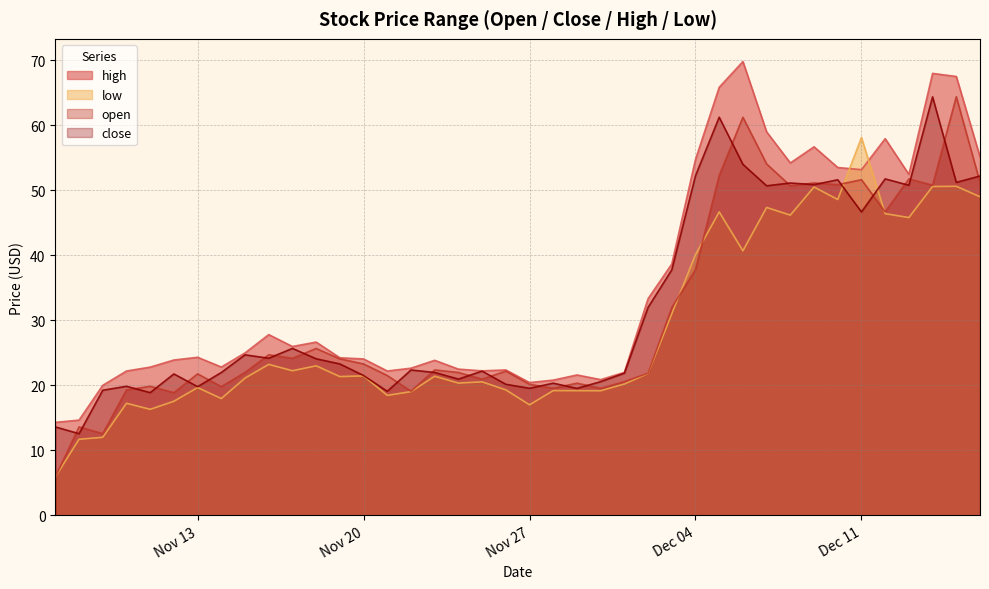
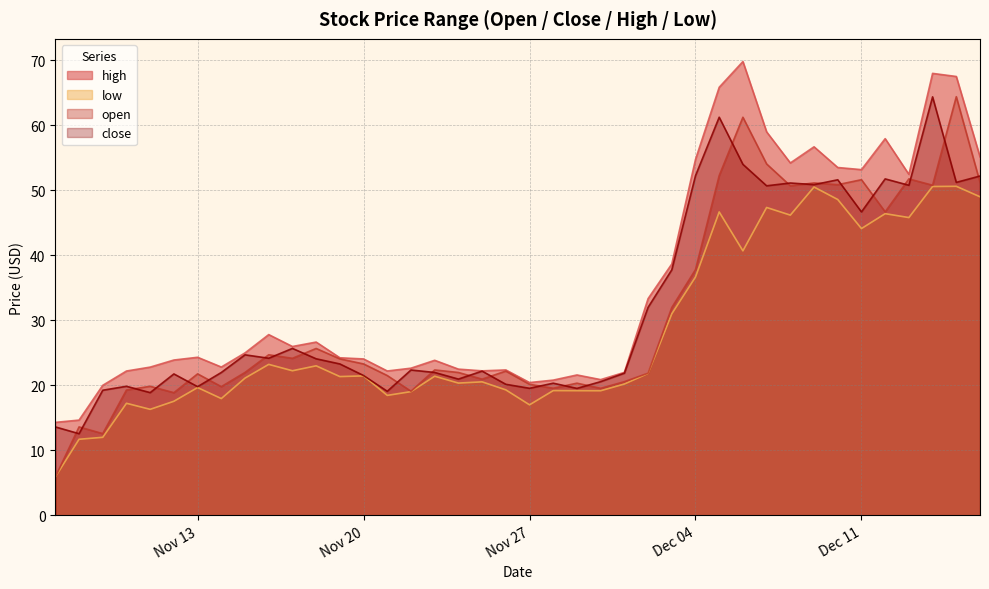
  {
    "low": {
      "Nov 27": 17,
-     "Dec 04": 40,
-     "Dec 11": 58
+     "Dec 04": 37,
+     "Dec 11": 44
    }
  }
